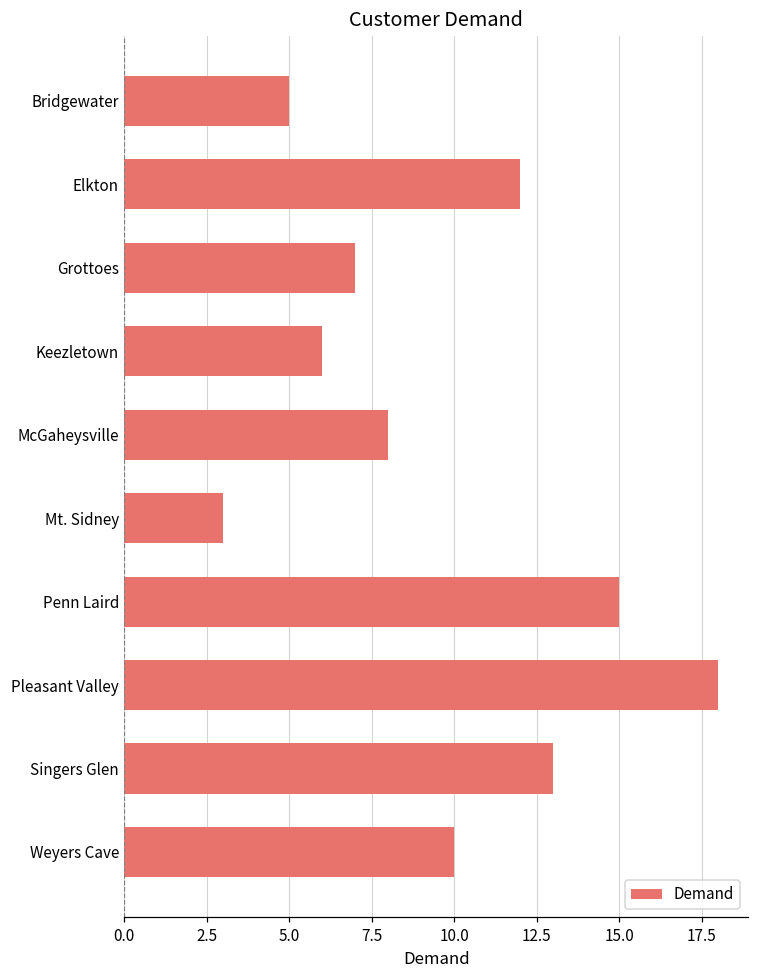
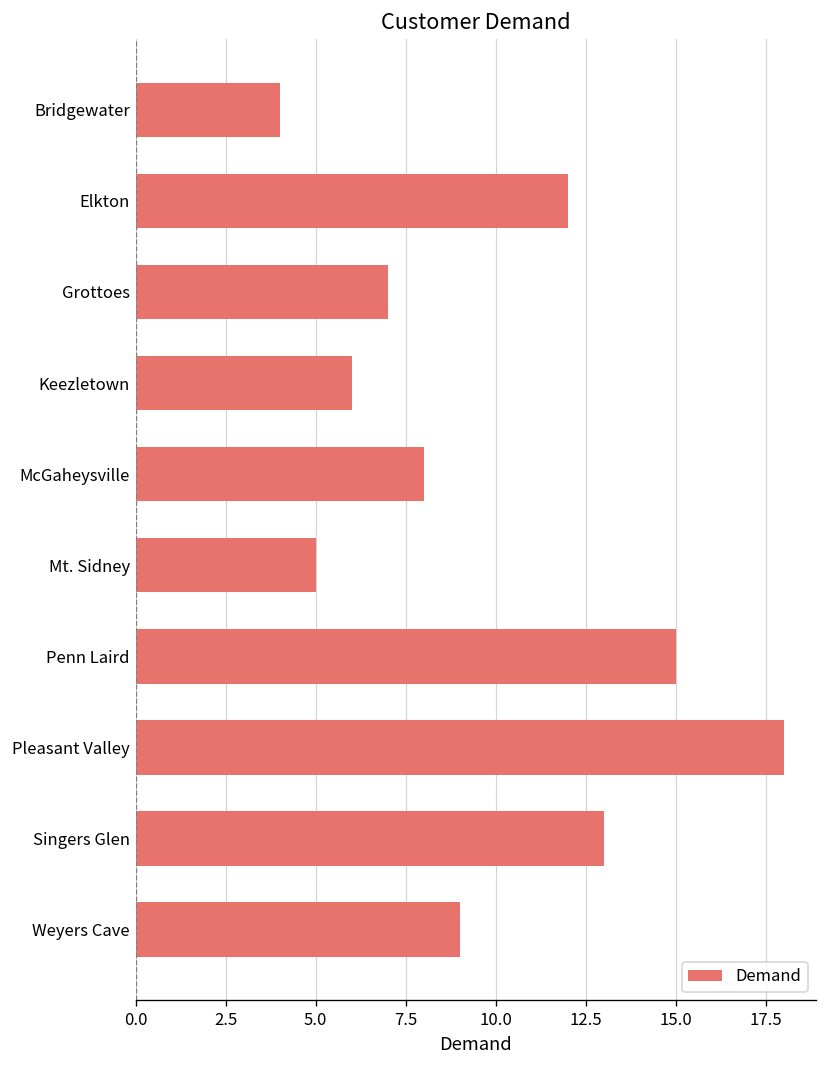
  {
-   "Bridgewater": 5,
+   "Bridgewater": 4,
    "Elkton": 12,
    "Grottoes": 7,
    "Keezletown": 6,
    "McGaheysville": 8,
-   "Mt. Sidney": 3,
+   "Mt. Sidney": 5,
    "Penn Laird": 15,
    "Pleasant Valley": 18,
    "Singers Glen": 13,
-   "Weyers Cave": 10
+   "Weyers Cave": 9
  }
